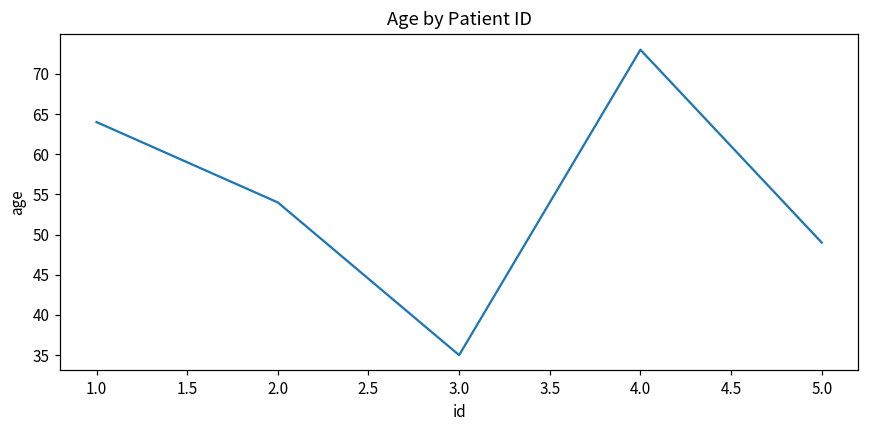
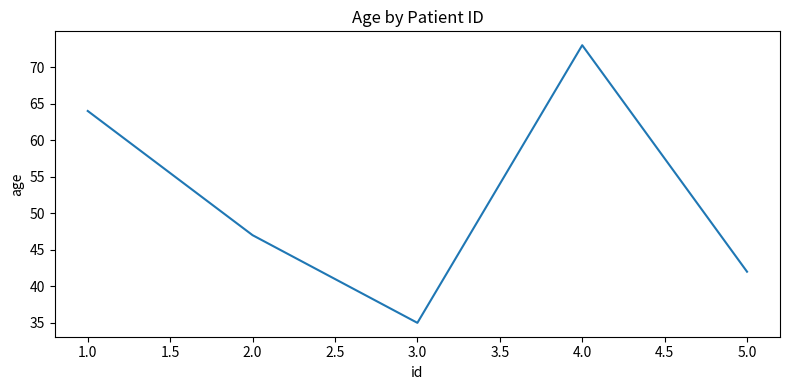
  {
    "1.0": 64,
-   "2.0": 54,
+   "2.0": 47,
    "3.0": 35,
    "4.0": 73,
-   "5.0": 49
+   "5.0": 42
  }
